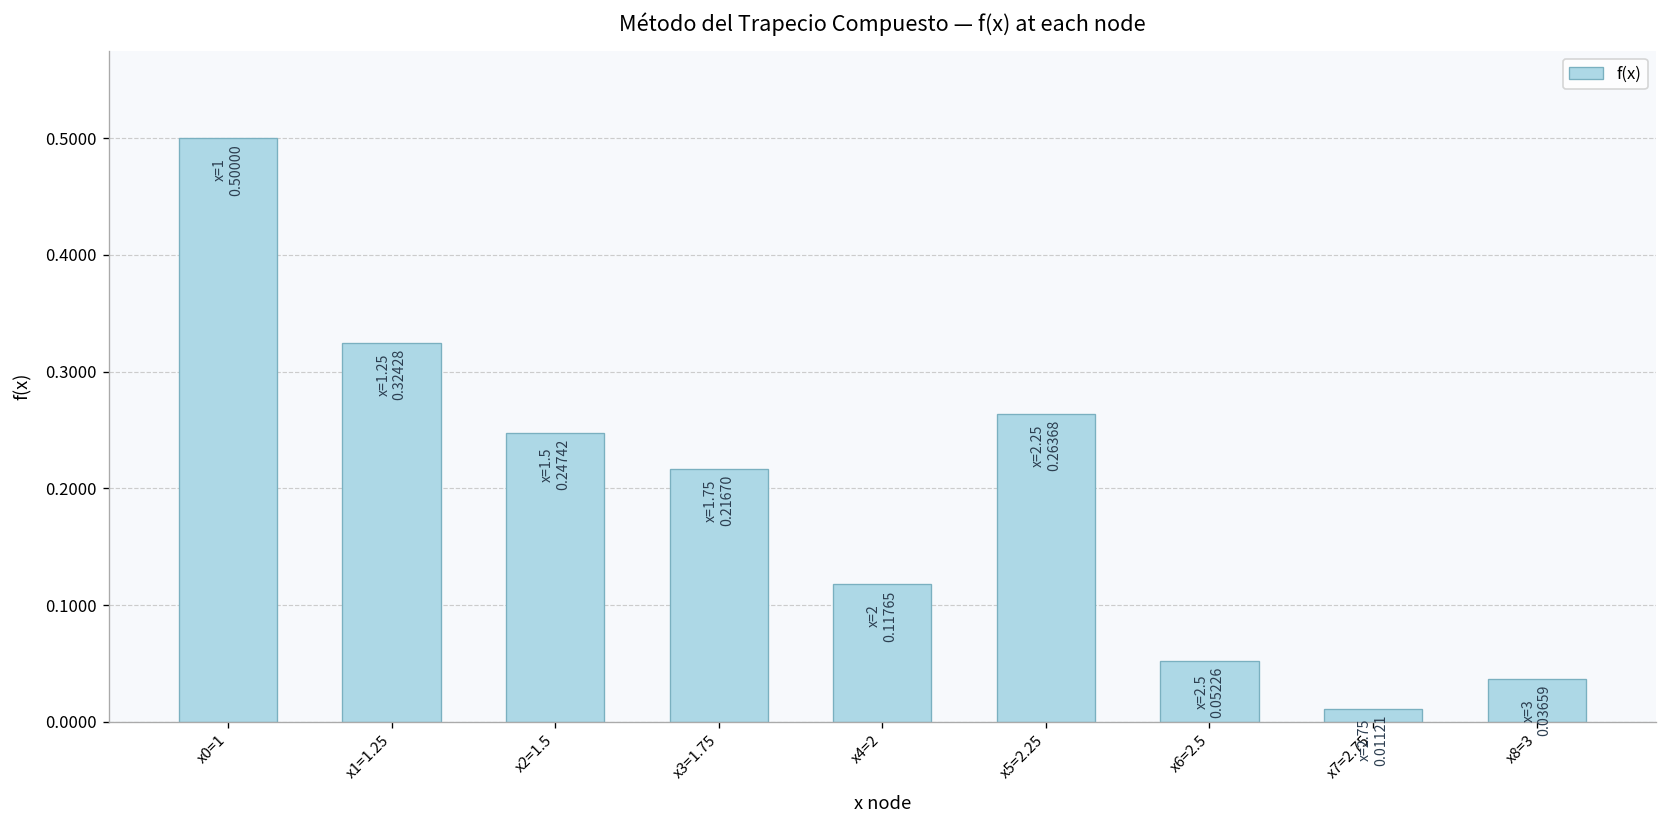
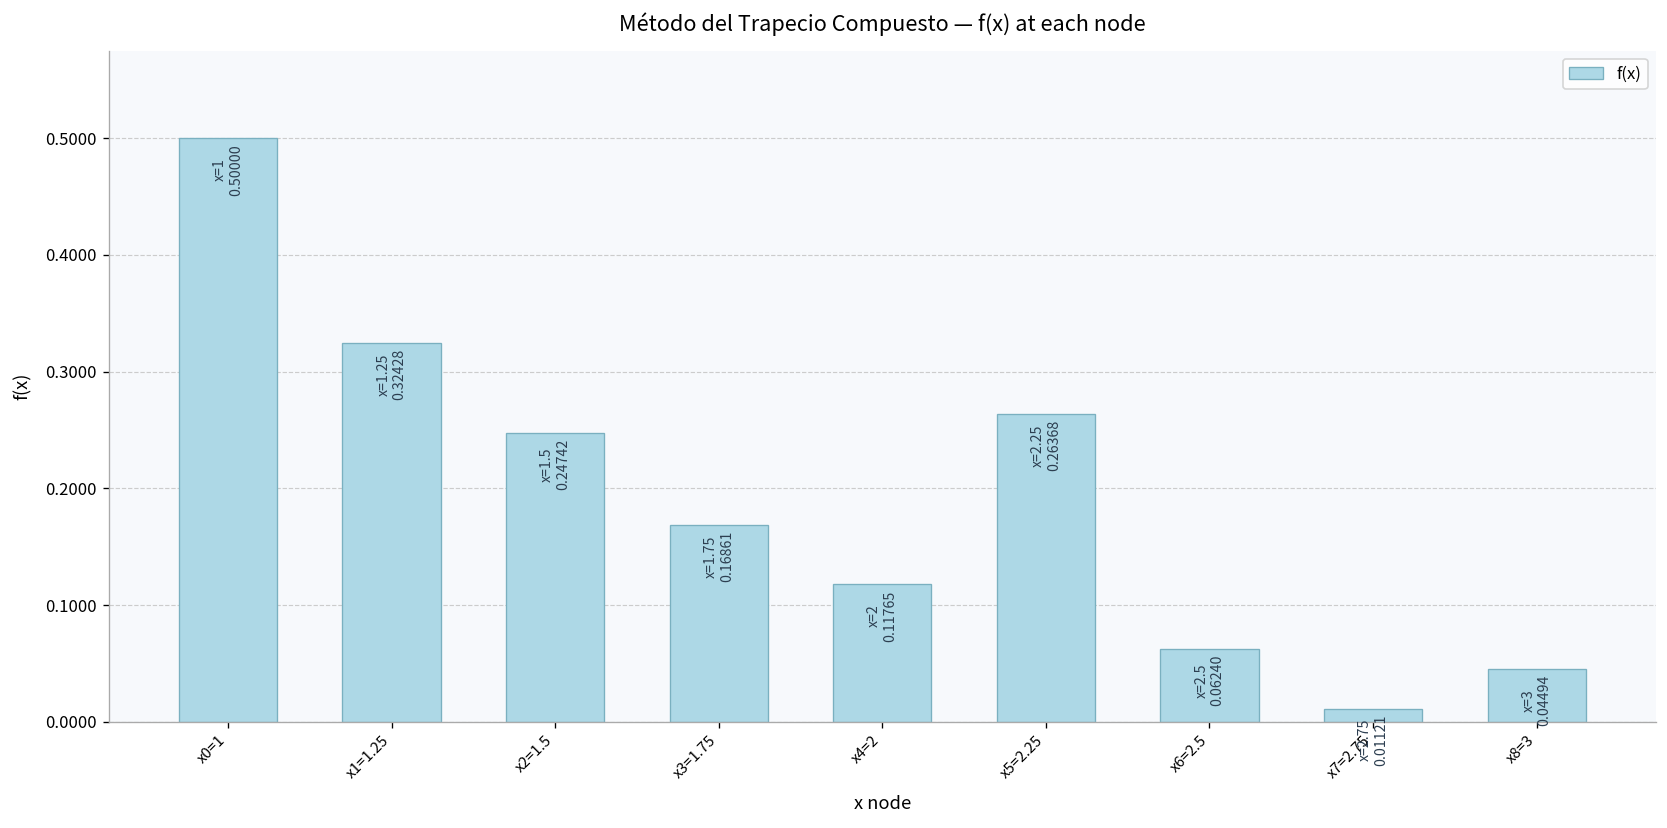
  {
    "x0=1": 1,
    "x1=1.25": 0.32428,
    "x2=1.5": 0.24742,
-   "x3=1.75": 0.21670,
+   "x3=1.75": 0.16861,
    "x4=2": 0.11765,
    "x5=2.25": 0.26368,
-   "x6=2.5": 0.05226,
+   "x6=2.5": 0.06240,
    "x7=2.75": 0.01121,
-   "x8=3": 0.03659
+   "x8=3": 0.04494
  }
